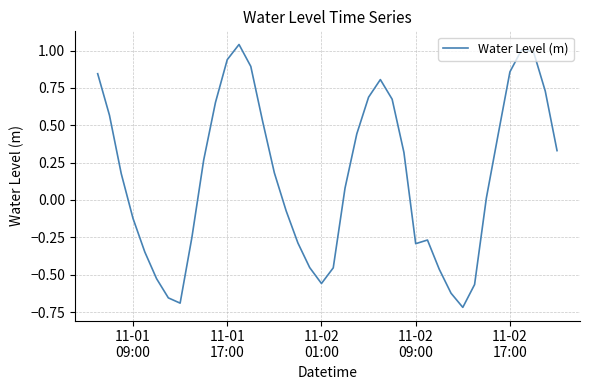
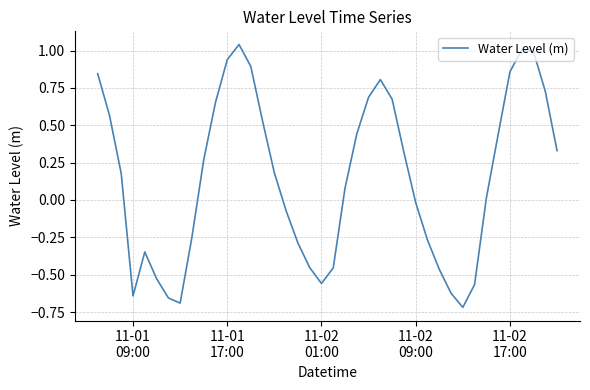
  {
-   "11-01 09:00": -0.12,
+   "11-01 09:00": -0.64,
    "11-01 17:00": 0.94,
    "11-02 01:00": -0.56,
-   "11-02 09:00": -0.29,
+   "11-02 09:00": -0.02,
    "11-02 17:00": 0.86
  }
